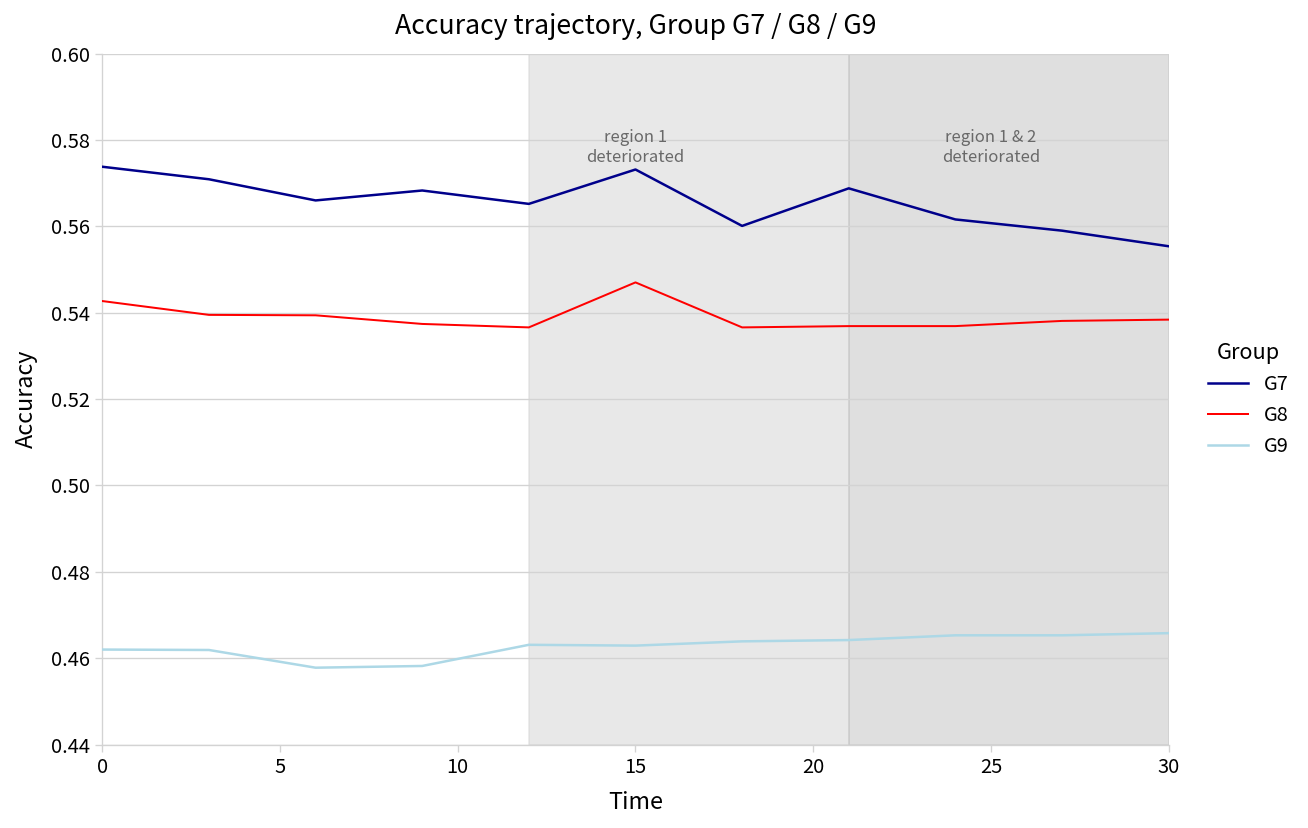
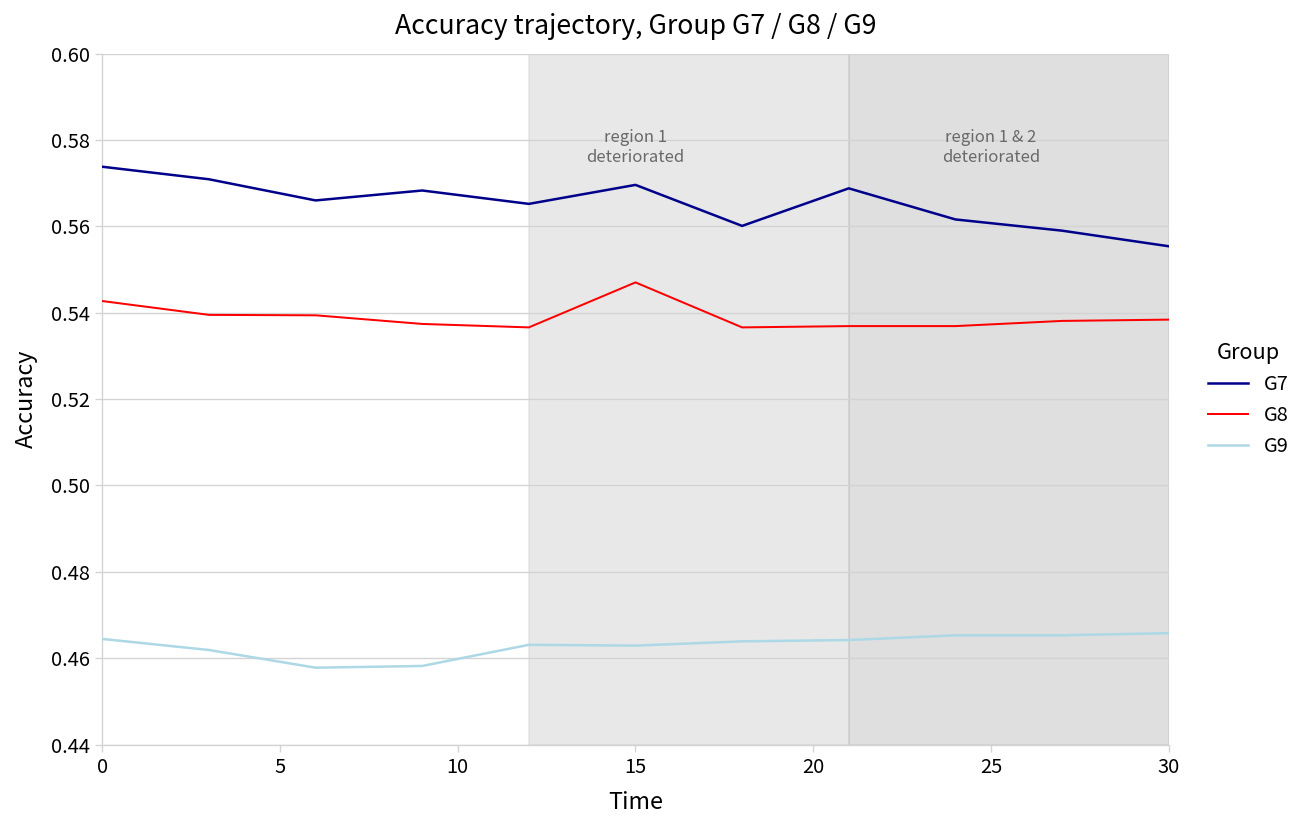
  {
    "G7": {
      "0": 0.574,
-     "15": 0.573,
+     "15": 0.570,
      "30": 0.555
    },
    "G8": {
      "0": 0.543,
      "15": 0.547,
      "30": 0.538
    },
    "G9": {
-     "0": 0.462,
+     "0": 0.464,
      "15": 0.463,
      "30": 0.466
    }
  }
